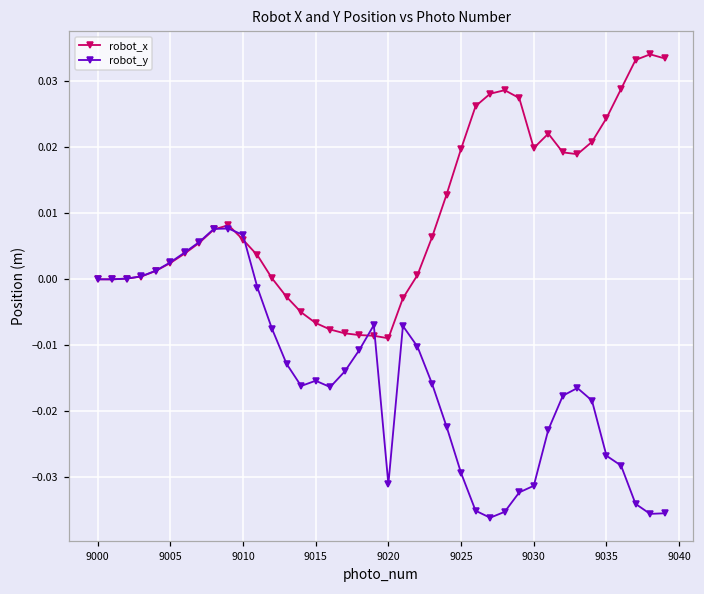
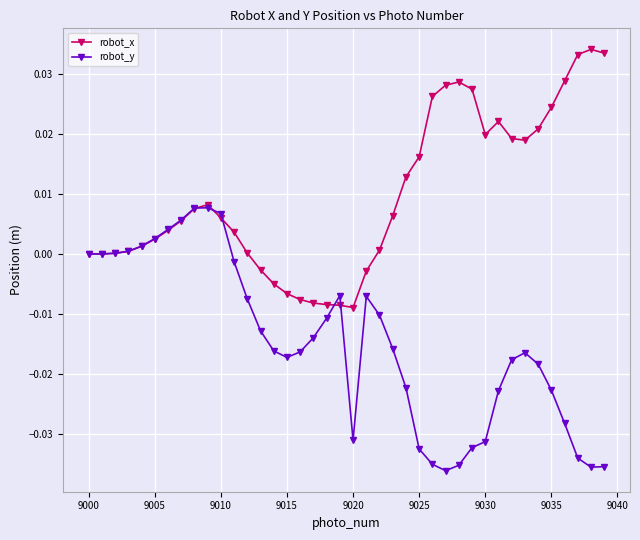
  {
    "robot_x": {
      "9010": 0.006,
      "9015": -0.007,
      "9020": -0.009,
-     "9025": 0.020,
+     "9025": 0.016,
      "9030": 0.020,
      "9035": 0.024
    },
    "robot_y": {
      "9010": 0.007,
-     "9015": -0.015,
+     "9015": -0.017,
      "9020": -0.031,
-     "9025": -0.029,
+     "9025": -0.033,
      "9030": -0.031,
-     "9035": -0.027
+     "9035": -0.023
    }
  }
